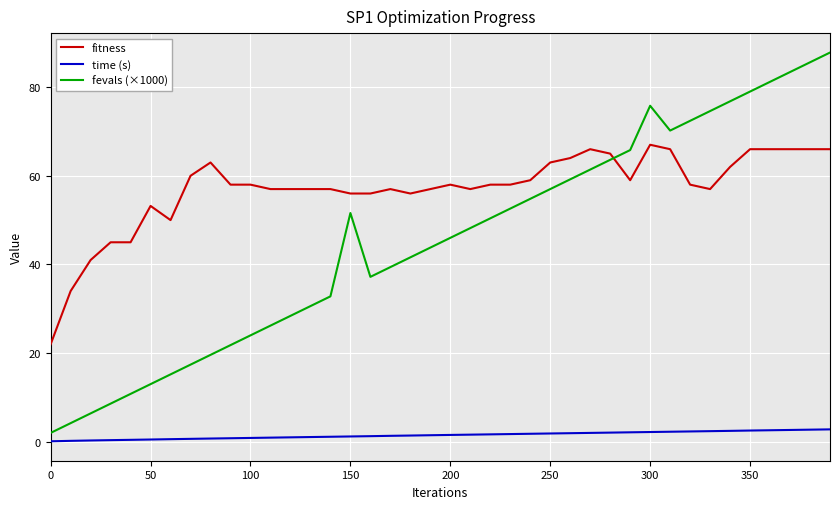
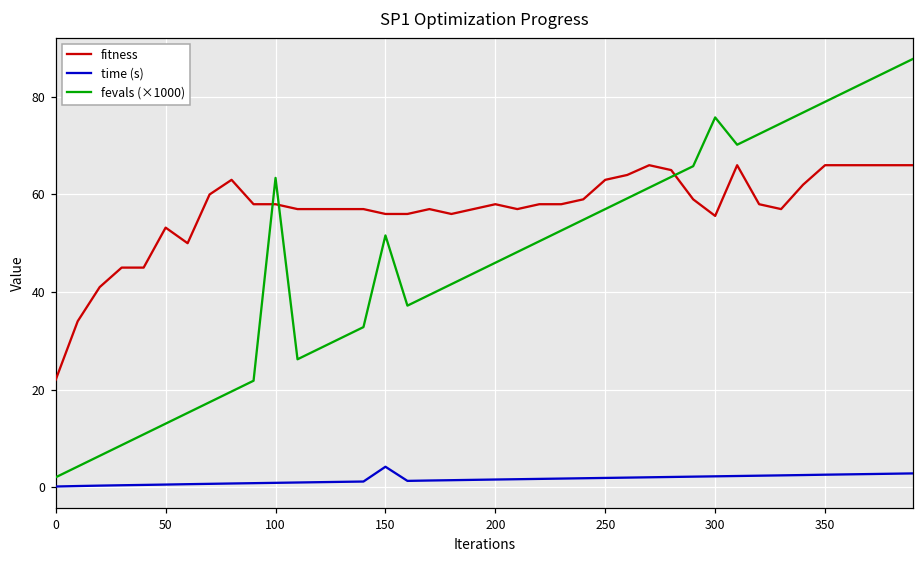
  {
    "fitness": {
      "0": 22,
      "50": 53,
      "100": 58,
      "150": 56,
      "200": 58,
      "250": 63,
-     "300": 67,
+     "300": 56,
      "350": 66
    },
    "time (s)": {
      "0": 0,
      "50": 1,
      "100": 1,
-     "150": 1,
+     "150": 4,
      "200": 2,
      "250": 2,
      "300": 2,
      "350": 3
    },
    "fevals (×1000)": {
      "0": 2,
      "50": 13,
-     "100": 24,
+     "100": 63,
      "150": 52,
      "200": 46,
      "250": 57,
      "300": 76,
      "350": 79
    }
  }
